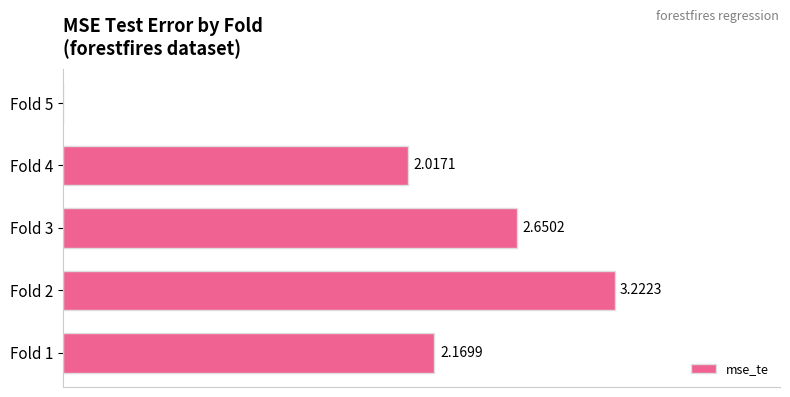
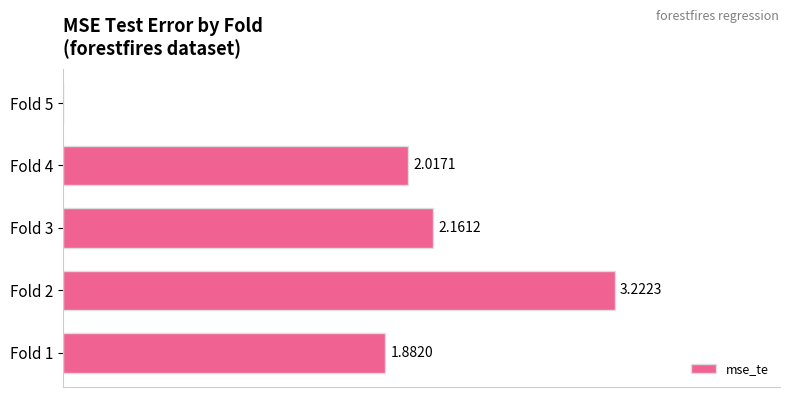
  {
-   "Fold 3": 2.6502,
-   "Fold 1": 2.1699
+   "Fold 3": 2.1612,
+   "Fold 1": 1.8820
  }
